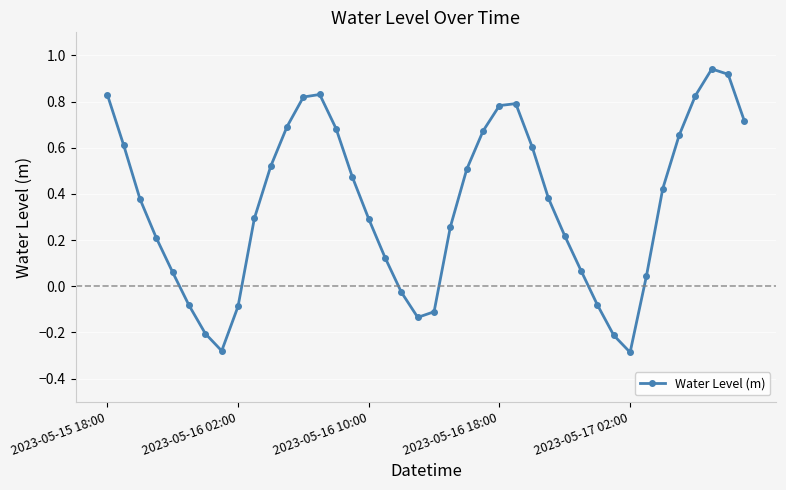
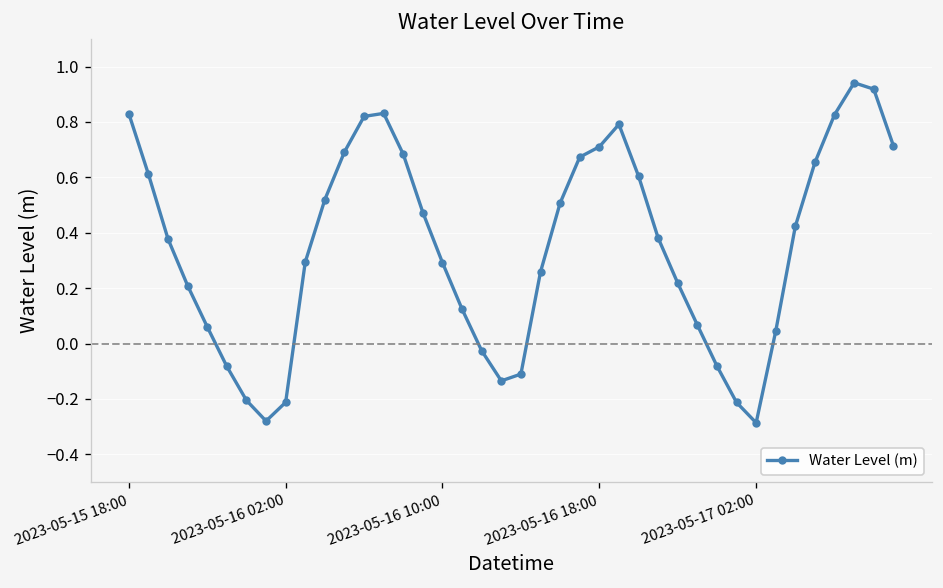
  {
    "2023-05-15 18:00": 0.83,
-   "2023-05-16 02:00": -0.09,
+   "2023-05-16 02:00": -0.21,
    "2023-05-16 10:00": 0.29,
-   "2023-05-16 18:00": 0.78,
+   "2023-05-16 18:00": 0.71,
    "2023-05-17 02:00": -0.29
  }
